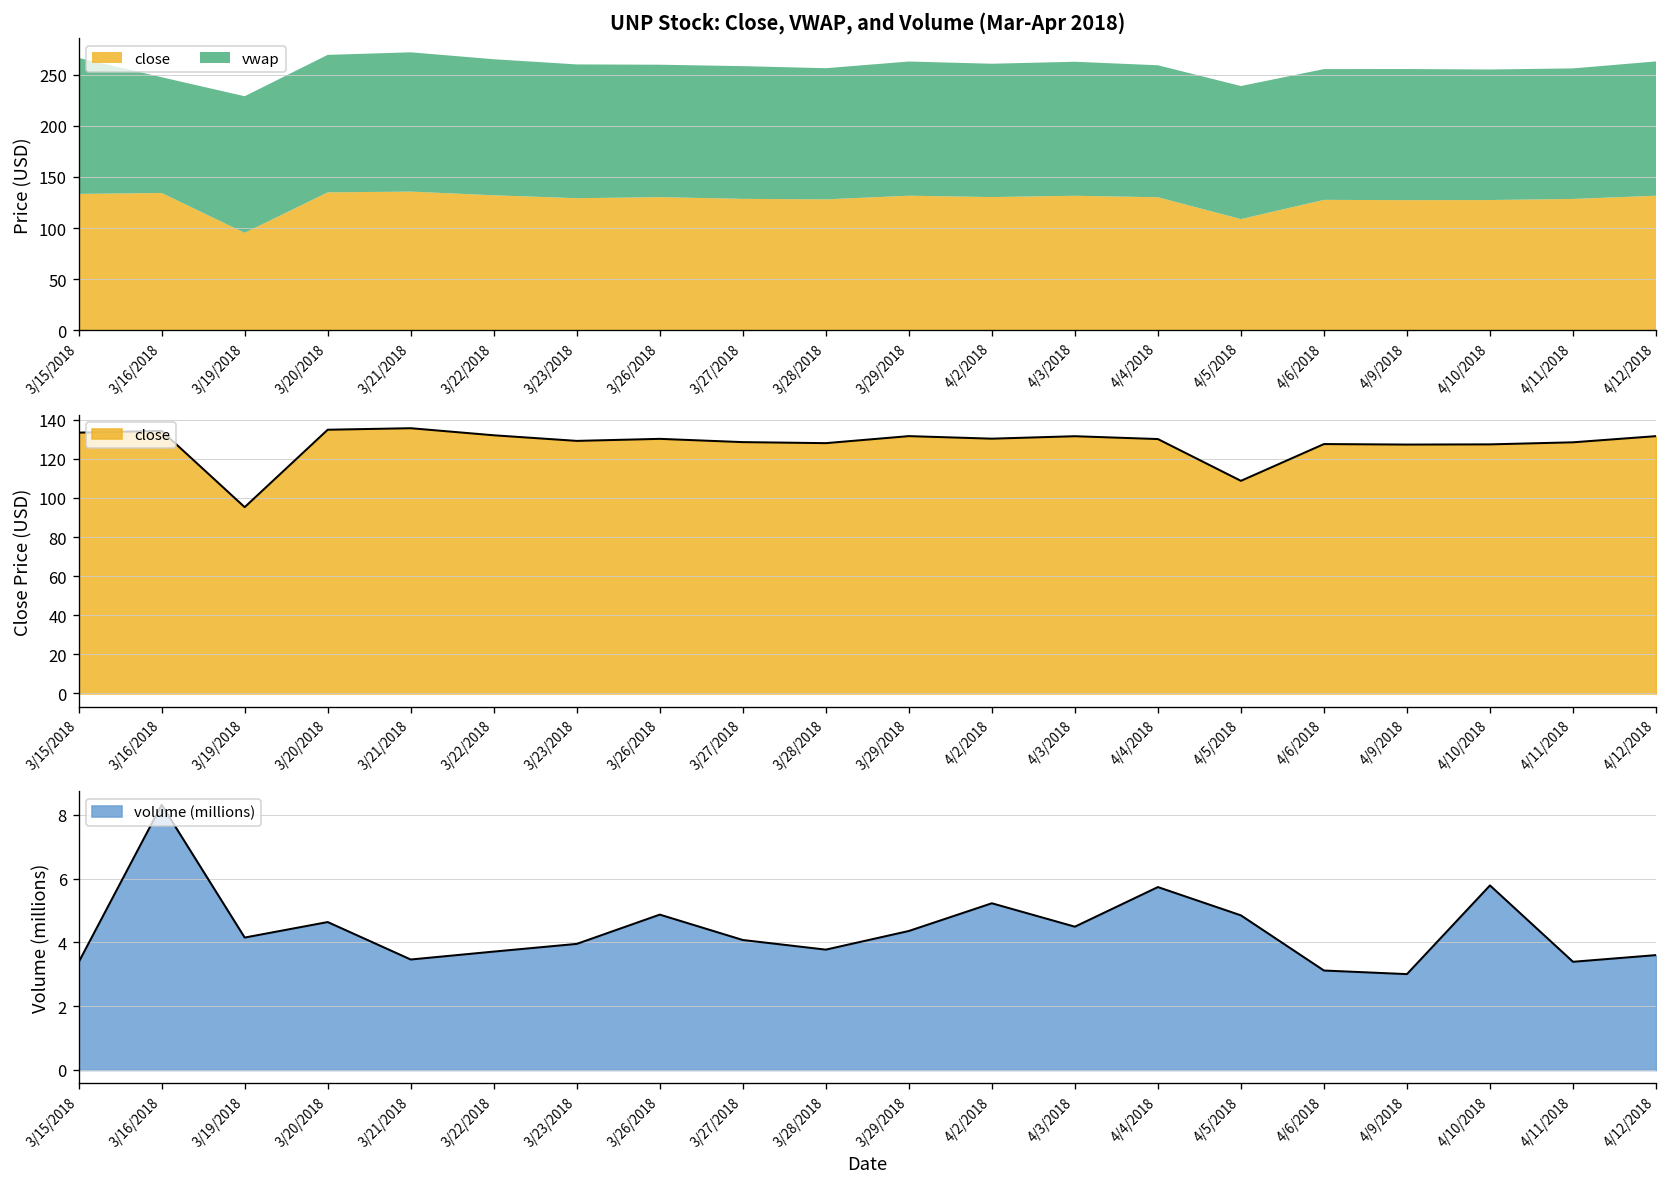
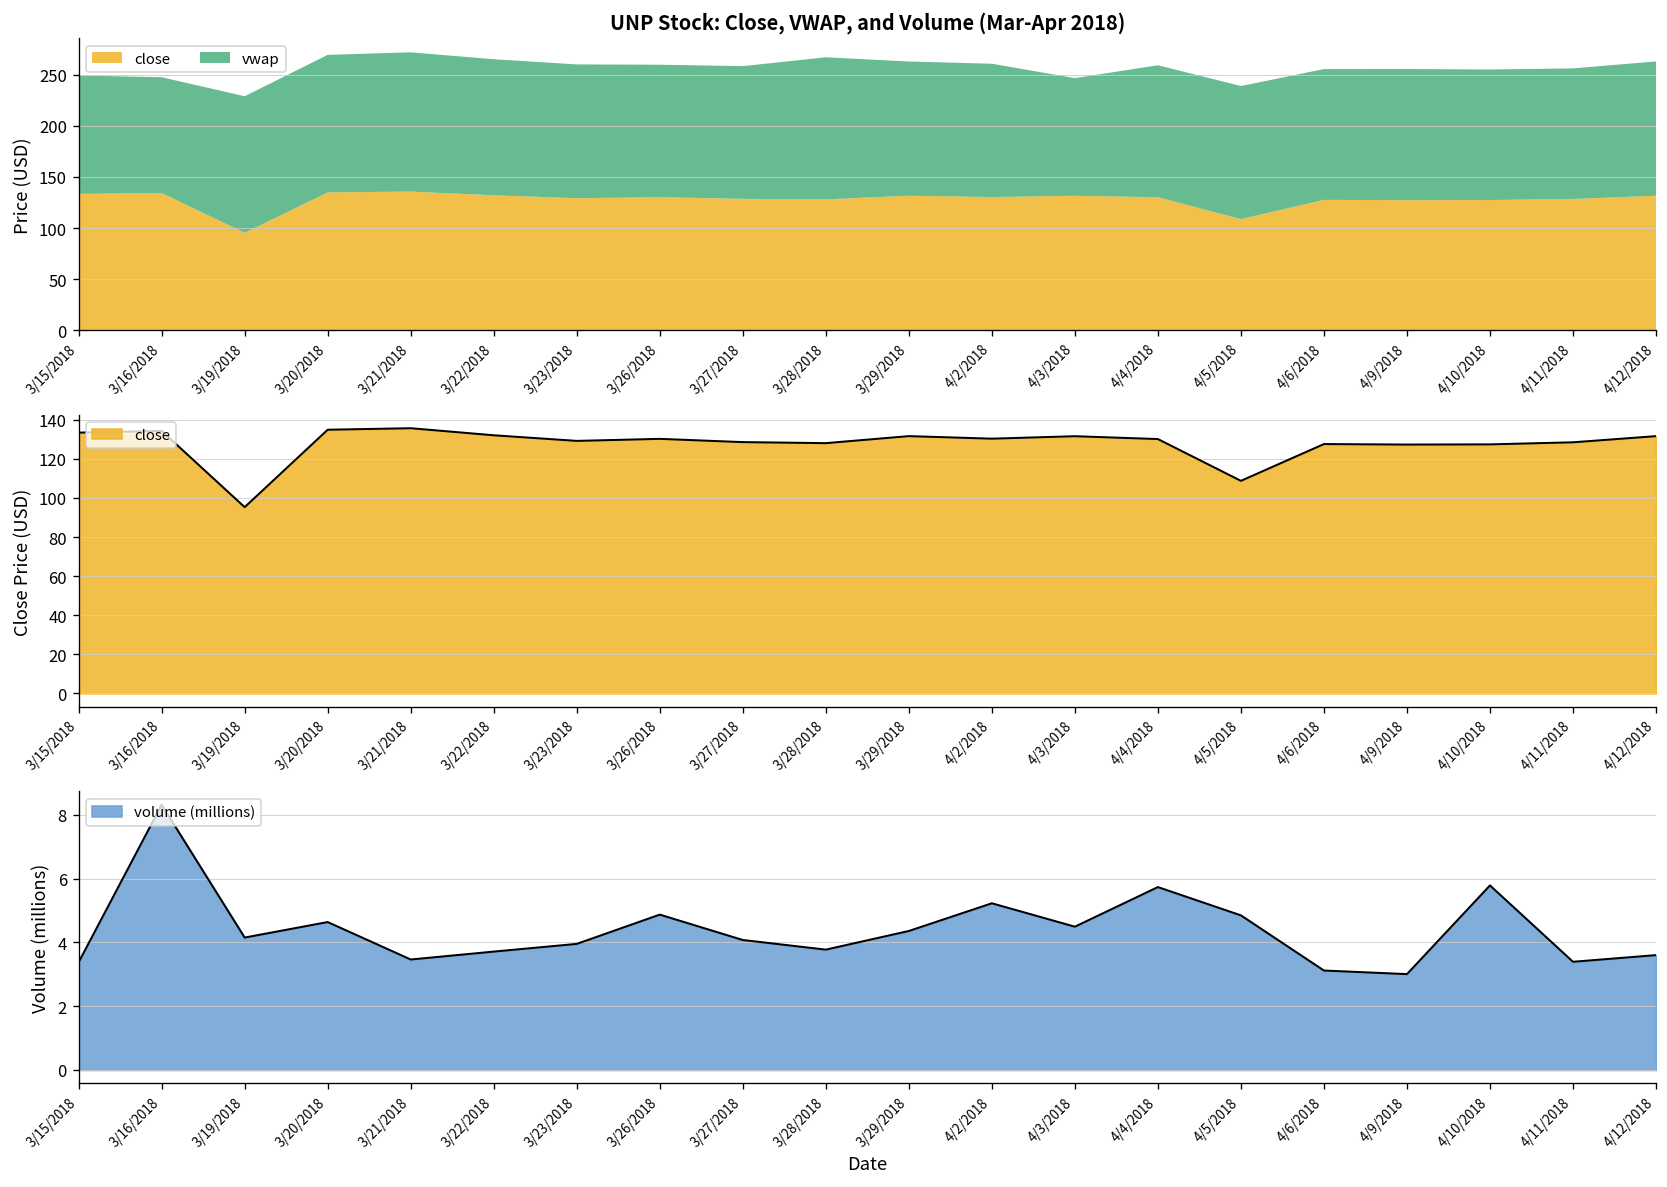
  {
    "UNP Stock: Close, VWAP, and Volume (Mar-Apr 2018)": {
      "close": {
        "3/15/2018": 130,
        "3/16/2018": 130,
        "3/19/2018": 100,
        "3/20/2018": 130,
        "3/21/2018": 140,
        "3/22/2018": 130,
        "3/23/2018": 130,
        "3/26/2018": 130,
        "3/27/2018": 130,
        "3/28/2018": 130,
        "3/29/2018": 130,
        "4/2/2018": 130,
        "4/3/2018": 130,
        "4/4/2018": 130,
        "4/5/2018": 110,
        "4/6/2018": 130,
        "4/9/2018": 130,
        "4/10/2018": 130,
        "4/11/2018": 130,
        "4/12/2018": 130
      },
      "vwap": {
-       "3/15/2018": 130,
+       "3/15/2018": 120,
        "3/16/2018": 110,
        "3/19/2018": 130,
        "3/20/2018": 130,
        "3/21/2018": 140,
        "3/22/2018": 130,
        "3/23/2018": 130,
        "3/26/2018": 130,
        "3/27/2018": 130,
-       "3/28/2018": 130,
+       "3/28/2018": 140,
        "3/29/2018": 130,
        "4/2/2018": 130,
-       "4/3/2018": 130,
+       "4/3/2018": 120,
        "4/4/2018": 130,
        "4/5/2018": 130,
        "4/6/2018": 130,
        "4/9/2018": 130,
        "4/10/2018": 130,
        "4/11/2018": 130,
        "4/12/2018": 130
      }
    }
  }
